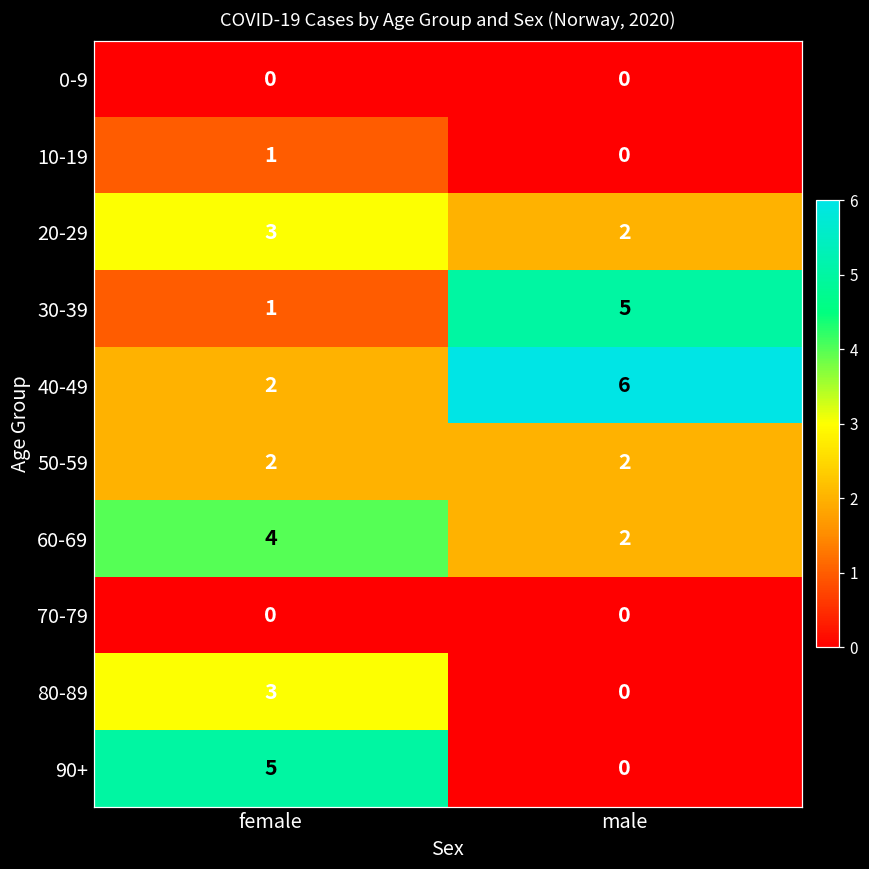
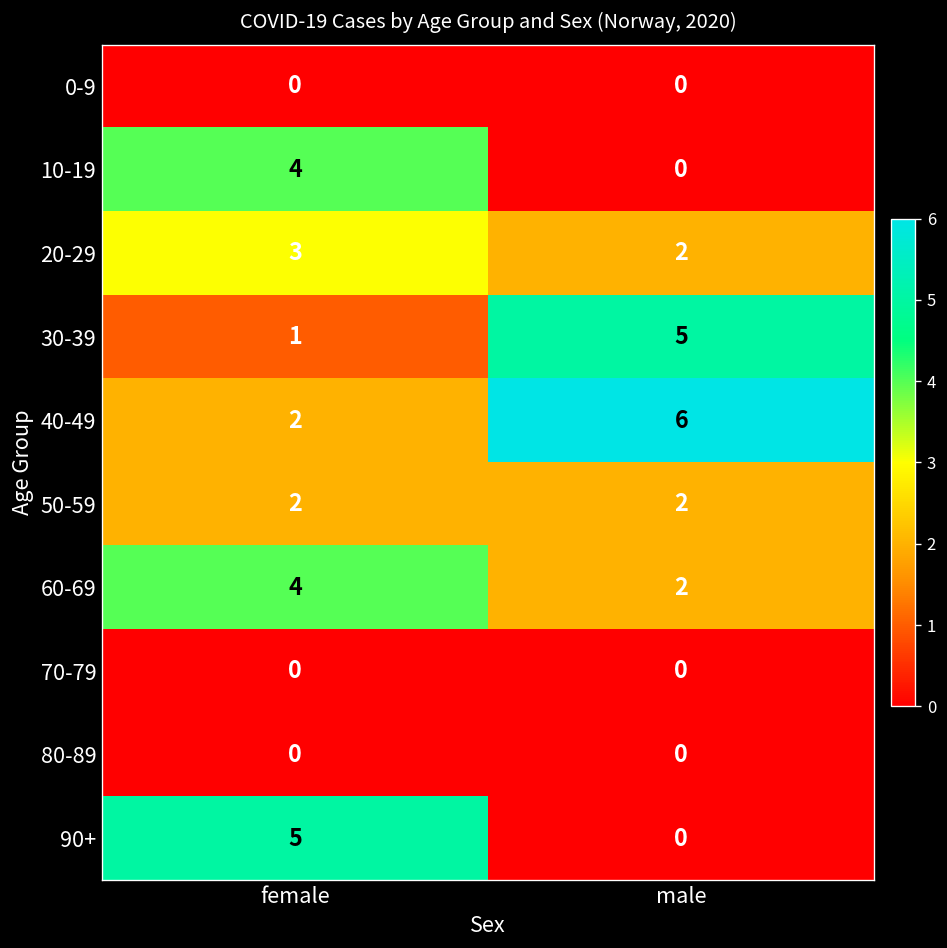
  {
    "0-9": {
      "female": 0,
      "male": 0
    },
    "10-19": {
-     "female": 1,
+     "female": 4,
      "male": 0
    },
    "20-29": {
      "female": 3,
      "male": 2
    },
    "30-39": {
      "female": 1,
      "male": 5
    },
    "40-49": {
      "female": 2,
      "male": 6
    },
    "50-59": {
      "female": 2,
      "male": 2
    },
    "60-69": {
      "female": 4,
      "male": 2
    },
    "70-79": {
      "female": 0,
      "male": 0
    },
    "80-89": {
-     "female": 3,
+     "female": 0,
      "male": 0
    },
    "90+": {
      "female": 5,
      "male": 0
    }
  }
